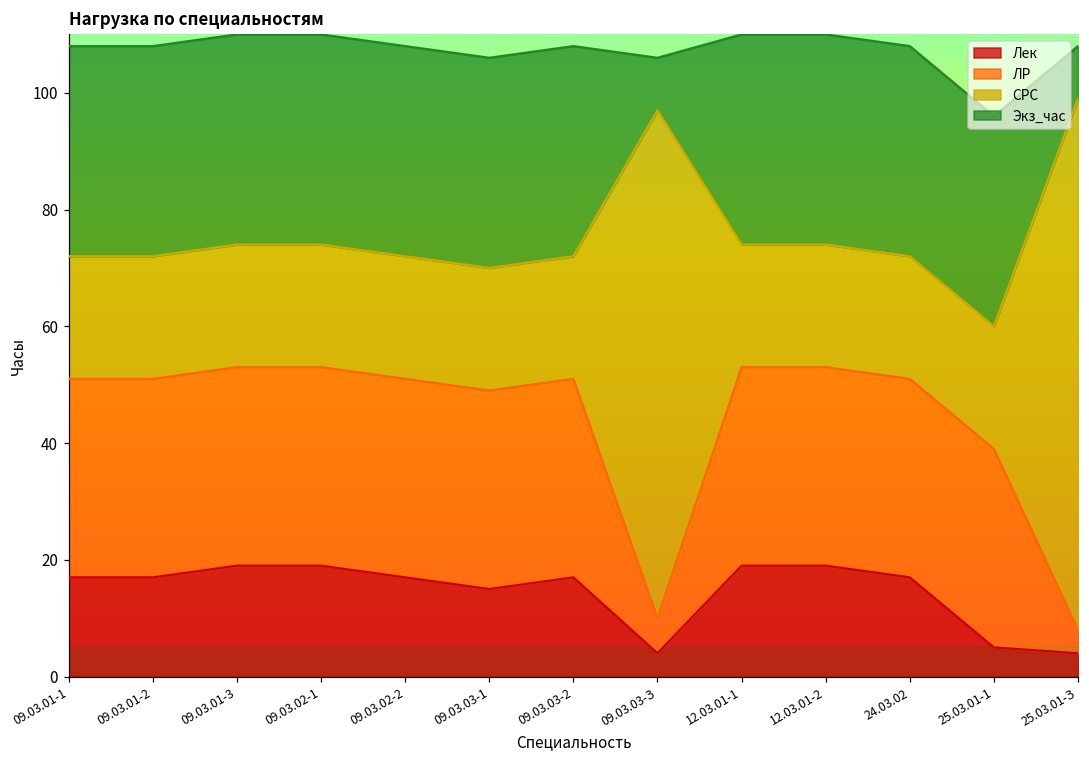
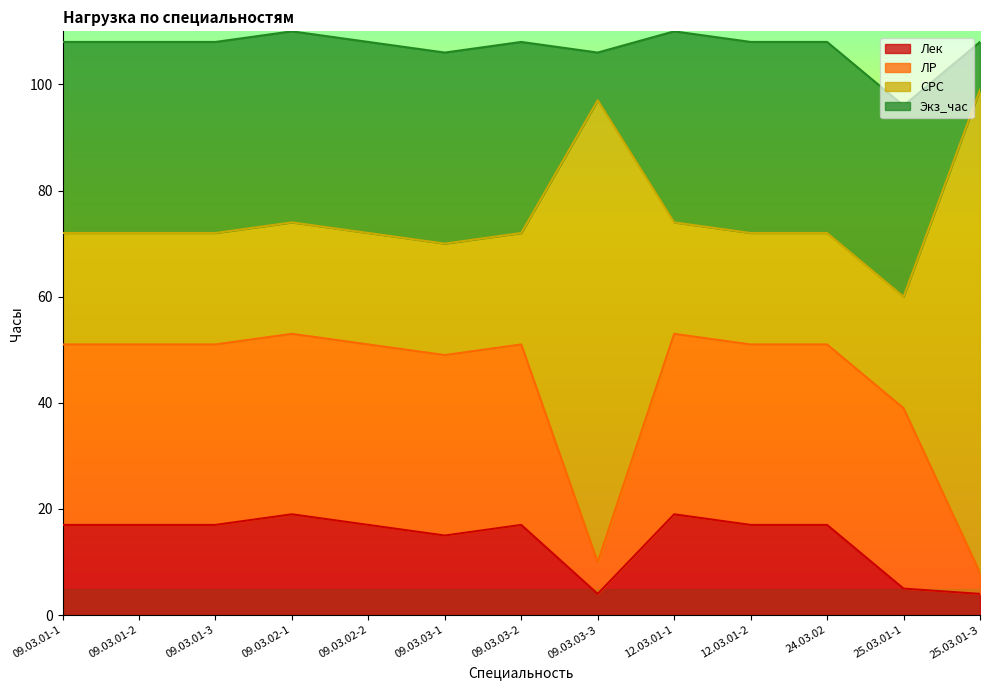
  {
    "Лек": {
      "09.03.01-1": 17,
      "09.03.01-2": 17,
-     "09.03.01-3": 19,
+     "09.03.01-3": 17,
      "09.03.02-1": 19,
      "09.03.02-2": 17,
      "09.03.03-1": 15,
      "09.03.03-2": 17,
      "12.03.01-1": 19,
-     "12.03.01-2": 19,
+     "12.03.01-2": 17,
      "24.03.02": 17
    },
    "ЛР": {
      "09.03.01-1": 34,
      "09.03.01-2": 34,
      "09.03.01-3": 34,
      "09.03.02-1": 34,
      "09.03.02-2": 34,
      "09.03.03-1": 34,
      "09.03.03-2": 34,
      "09.03.03-З": 6,
      "12.03.01-1": 34,
      "12.03.01-2": 34,
      "24.03.02": 34,
      "25.03.01-1": 34,
      "25.03.01-З": 4
    },
    "СРС": {
      "09.03.01-1": 21,
      "09.03.01-2": 21,
      "09.03.01-3": 21,
      "09.03.02-1": 21,
      "09.03.02-2": 21,
      "09.03.03-1": 21,
      "09.03.03-2": 21,
      "09.03.03-З": 87,
      "12.03.01-1": 21,
      "12.03.01-2": 21,
      "24.03.02": 21,
      "25.03.01-1": 21,
      "25.03.01-З": 91
    },
    "Экз_час": {
      "09.03.01-1": 36,
      "09.03.01-2": 36,
      "09.03.01-3": 36,
      "09.03.02-1": 36,
      "09.03.02-2": 36,
      "09.03.03-1": 36,
      "09.03.03-2": 36,
      "09.03.03-З": 9,
      "12.03.01-1": 36,
      "12.03.01-2": 36,
      "24.03.02": 36,
      "25.03.01-З": 9
    }
  }
